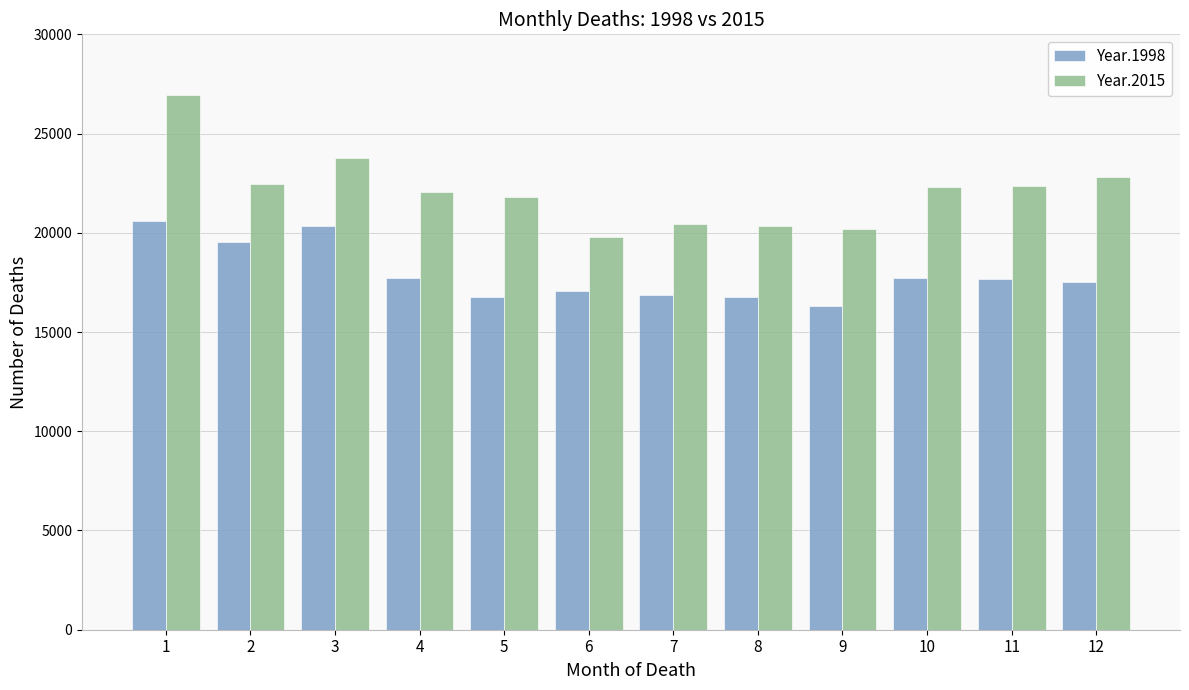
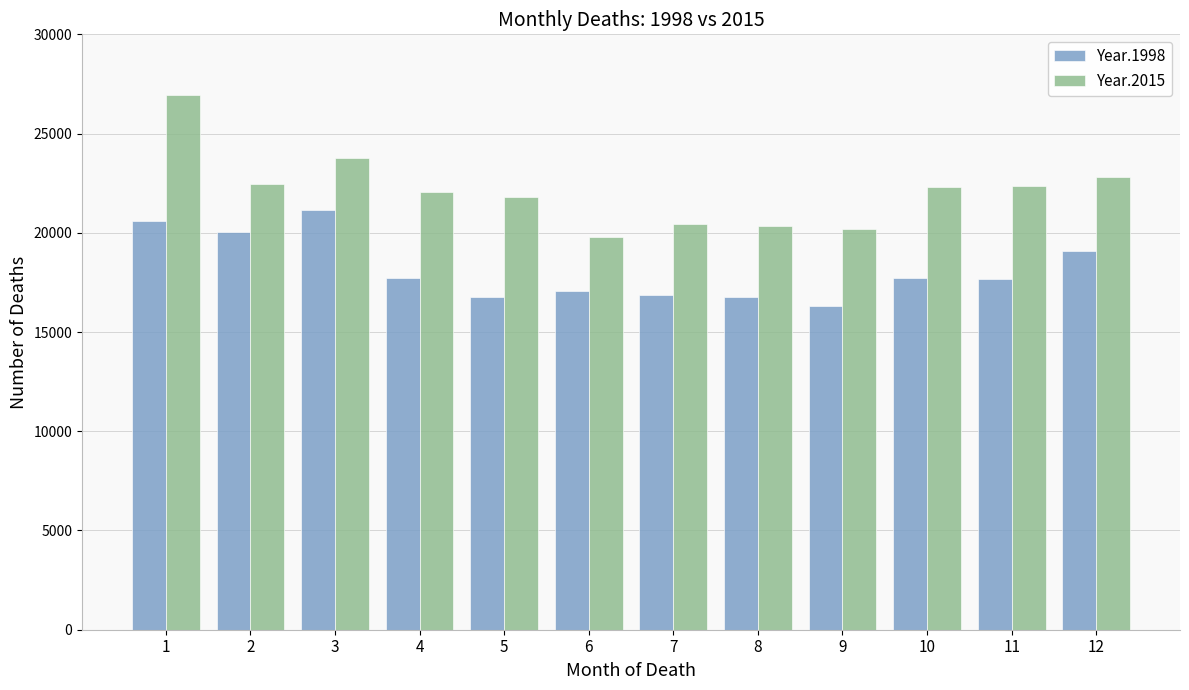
  {
    "Year.1998": {
      "1": 20600,
-     "2": 19500,
-     "3": 20300,
+     "2": 20000,
+     "3": 21100,
      "4": 17700,
      "5": 16800,
      "6": 17100,
      "7": 16900,
      "8": 16800,
      "9": 16300,
      "10": 17700,
      "11": 17700,
-     "12": 17500
+     "12": 19100
    },
    "Year.2015": {
      "1": 26900,
      "2": 22500,
      "3": 23800,
      "4": 22100,
      "5": 21800,
      "6": 19800,
      "7": 20500,
      "8": 20300,
      "9": 20200,
      "10": 22300,
      "11": 22400,
      "12": 22800
    }
  }
